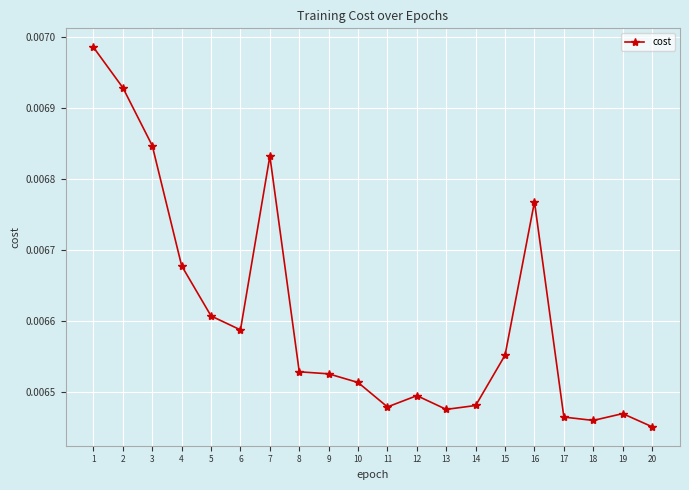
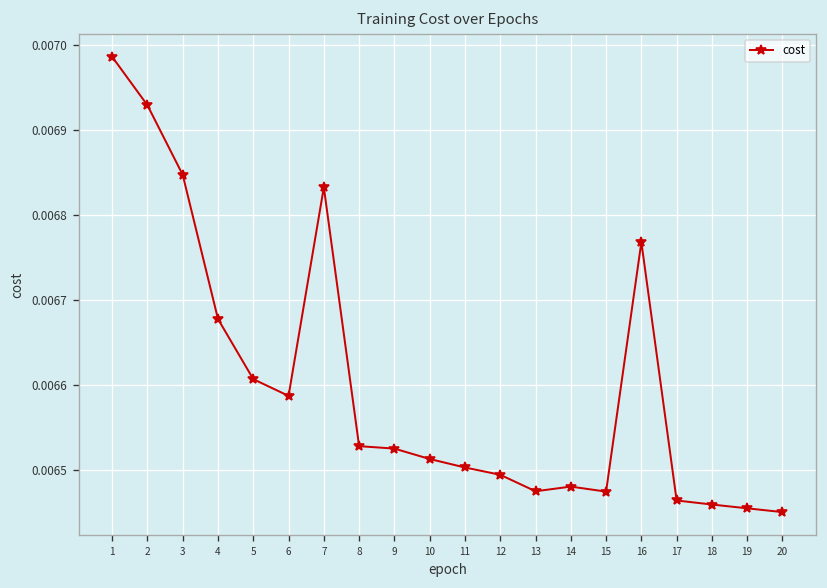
  {
    "1": 0.00699,
    "2": 0.00693,
    "3": 0.00685,
    "4": 0.00668,
    "5": 0.00661,
    "6": 0.00659,
    "7": 0.00683,
    "8": 0.00653,
    "9": 0.00653,
    "10": 0.00651,
-   "11": 0.00648,
+   "11": 0.00650,
    "12": 0.00649,
    "13": 0.00648,
    "14": 0.00648,
-   "15": 0.00655,
+   "15": 0.00647,
    "16": 0.00677,
    "17": 0.00646,
    "18": 0.00646,
-   "19": 0.00647,
+   "19": 0.00646,
    "20": 0.00645
  }
